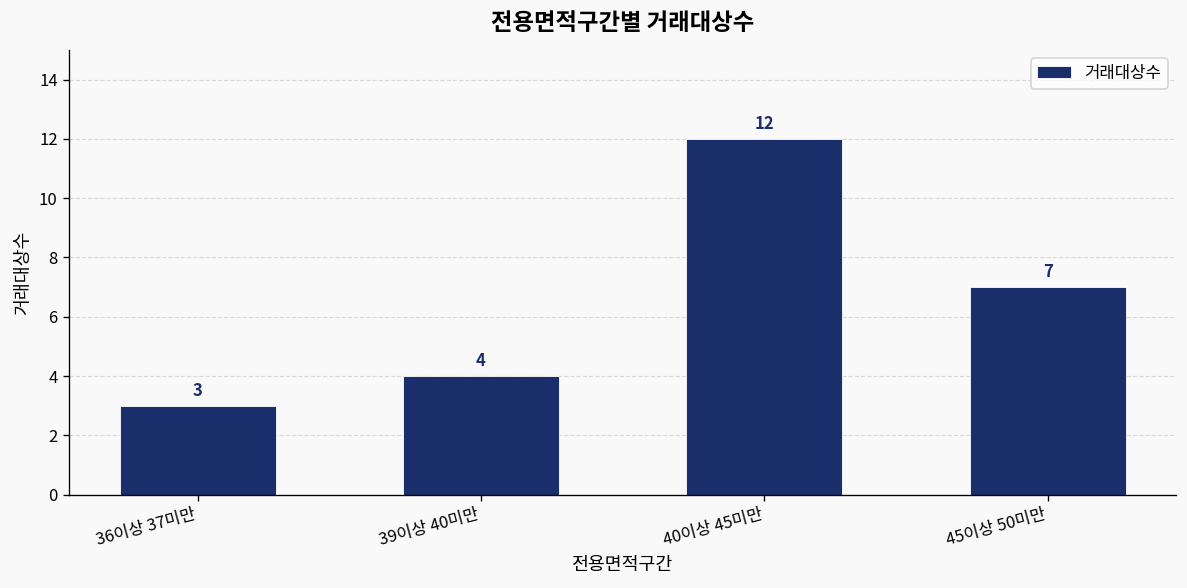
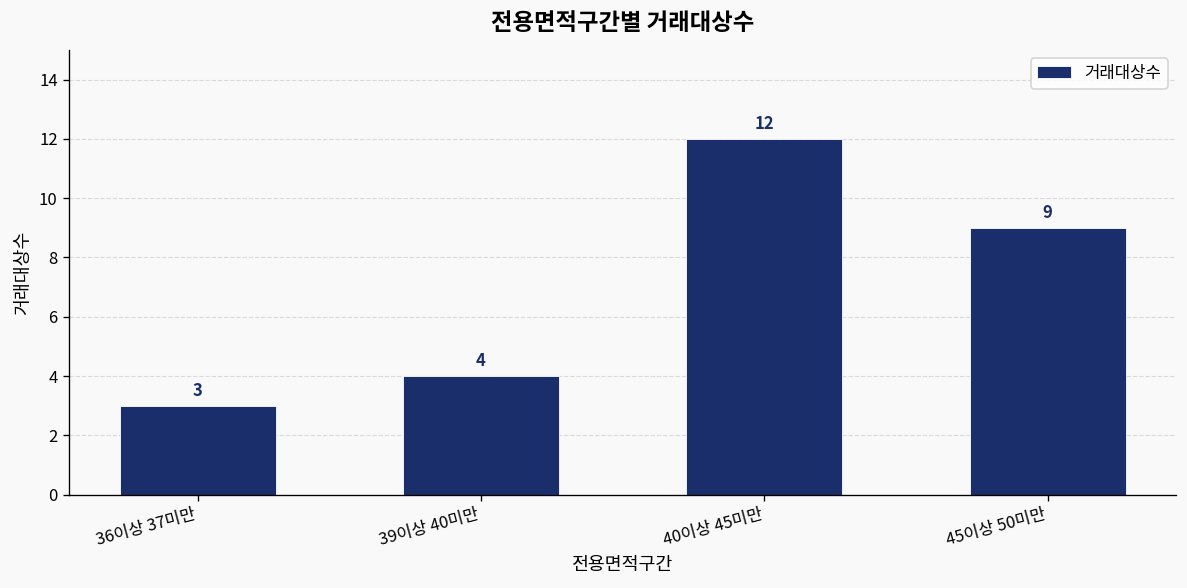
  {
    "36이상 37미만": 3,
    "39이상 40미만": 4,
    "40이상 45미만": 12,
-   "45이상 50미만": 7
+   "45이상 50미만": 9
  }
